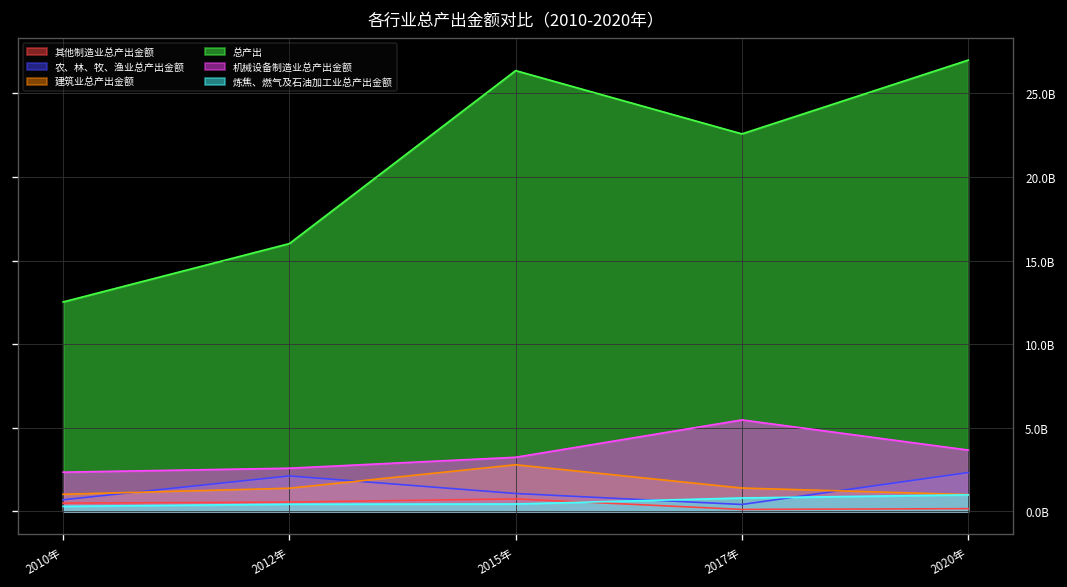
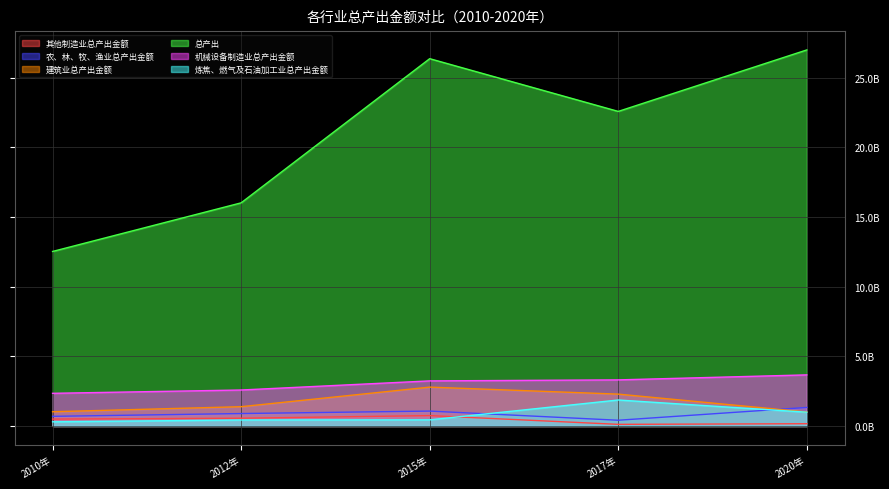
  {
    "其他制造业总产出金额": {
      "2010年": 500000000,
      "2015年": 700000000,
      "2017年": 100000000,
      "2020年": 200000000
    },
    "农、林、牧、渔业总产出金额": {
      "2010年": 700000000,
-     "2012年": 2100000000,
+     "2012年": 900000000,
      "2015年": 1100000000,
      "2017年": 400000000,
-     "2020年": 2300000000
+     "2020年": 1300000000
    },
    "建筑业总产出金额": {
      "2010年": 1000000000,
      "2012年": 1400000000,
      "2015年": 2800000000,
-     "2017年": 1400000000
+     "2017年": 2300000000
    },
    "总产出": {
      "2010年": 12500000000,
      "2012年": 16000000000,
      "2015年": 26400000000,
      "2017年": 22600000000,
      "2020年": 27000000000
    },
    "机械设备制造业总产出金额": {
      "2010年": 2300000000,
      "2012年": 2600000000,
      "2015年": 3200000000,
-     "2017年": 5500000000,
+     "2017年": 3300000000,
      "2020年": 3700000000
    },
    "炼焦、燃气及石油加工业总产出金额": {
      "2010年": 300000000,
      "2015年": 400000000,
-     "2017年": 800000000
+     "2017年": 1900000000
    }
  }
